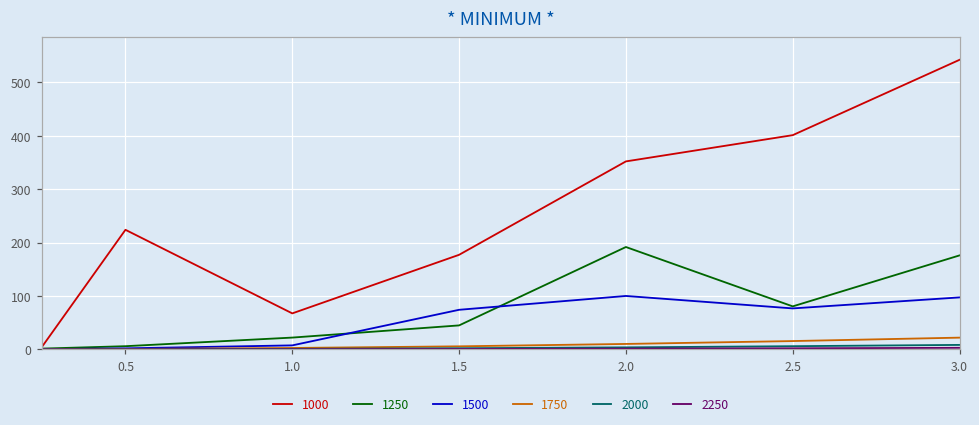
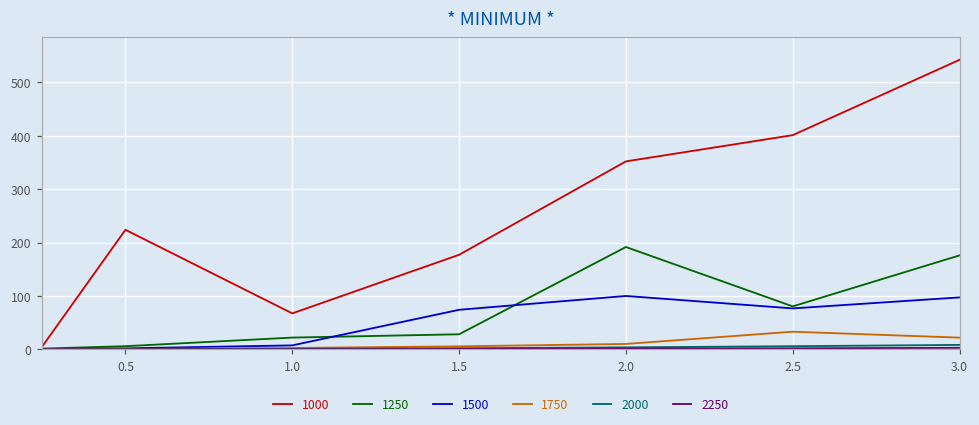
  {
    "1000": {
      "0.5": 220,
      "1.0": 70,
      "1.5": 180,
      "2.0": 350,
      "2.5": 400,
      "3.0": 540
    },
    "1250": {
      "1.0": 20,
-     "1.5": 50,
+     "1.5": 30,
      "2.0": 190,
      "3.0": 180
    },
    "1500": {
      "1.5": 70,
      "2.0": 100,
      "3.0": 100
    },
    "1750": {
      "2.0": 10,
-     "2.5": 20,
+     "2.5": 30,
      "3.0": 20
    },
    "2000": {
      "3.0": 10
    },
    "2250": {
      "3.0": 0
    }
  }
